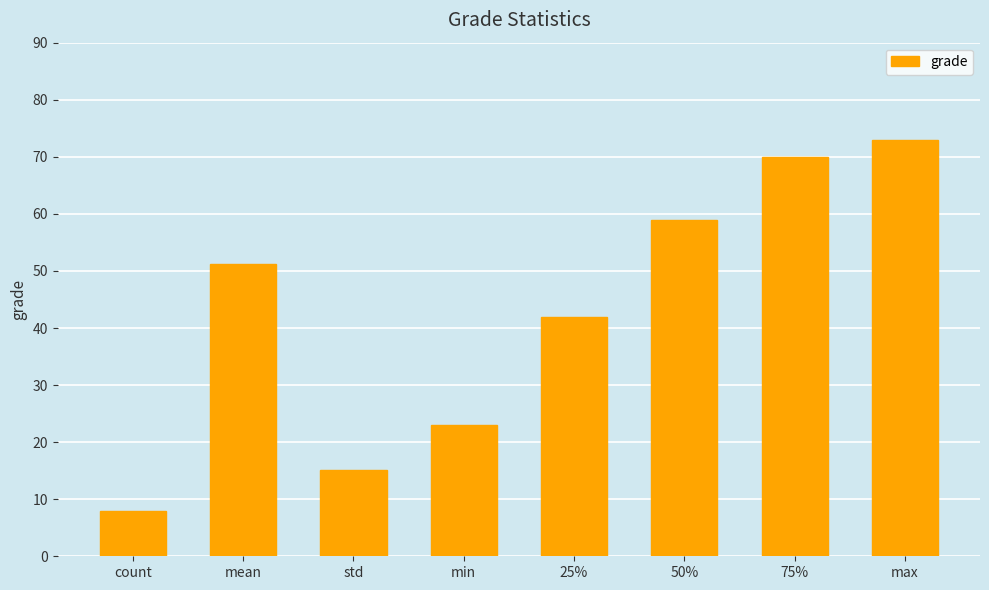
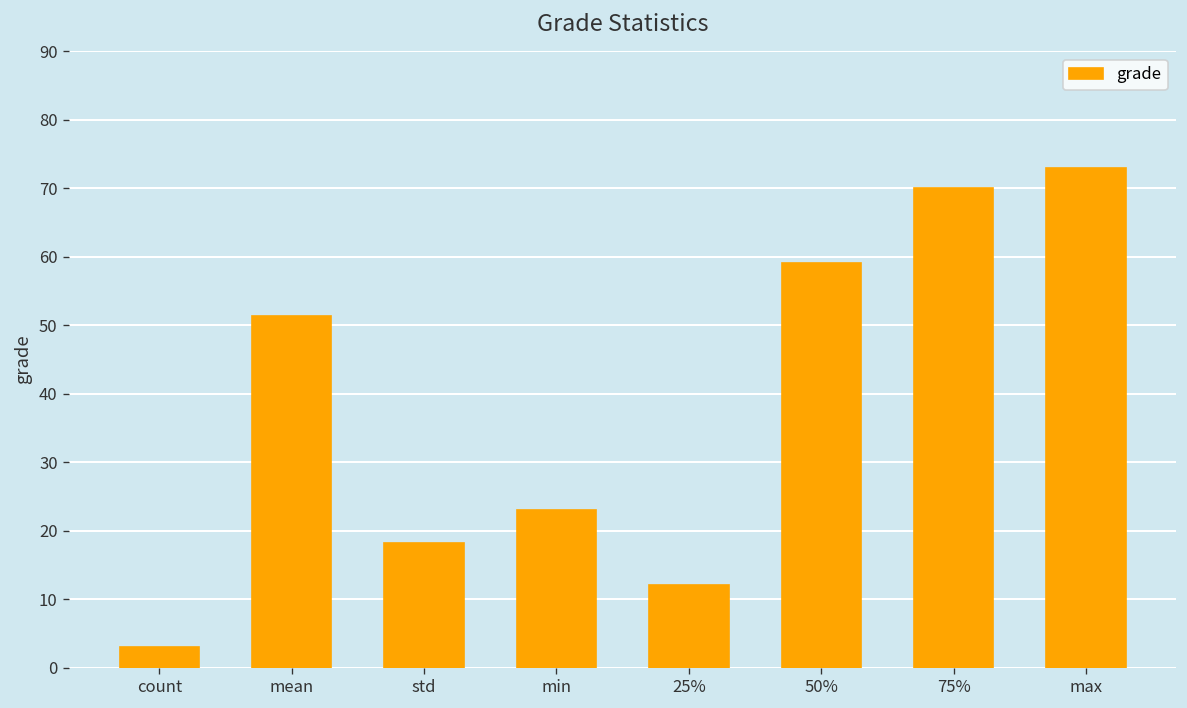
  {
-   "count": 8,
+   "count": 3,
    "mean": 51,
-   "std": 15,
+   "std": 18,
    "min": 23,
-   "25%": 42,
+   "25%": 12,
    "50%": 59,
    "75%": 70,
    "max": 73
  }
